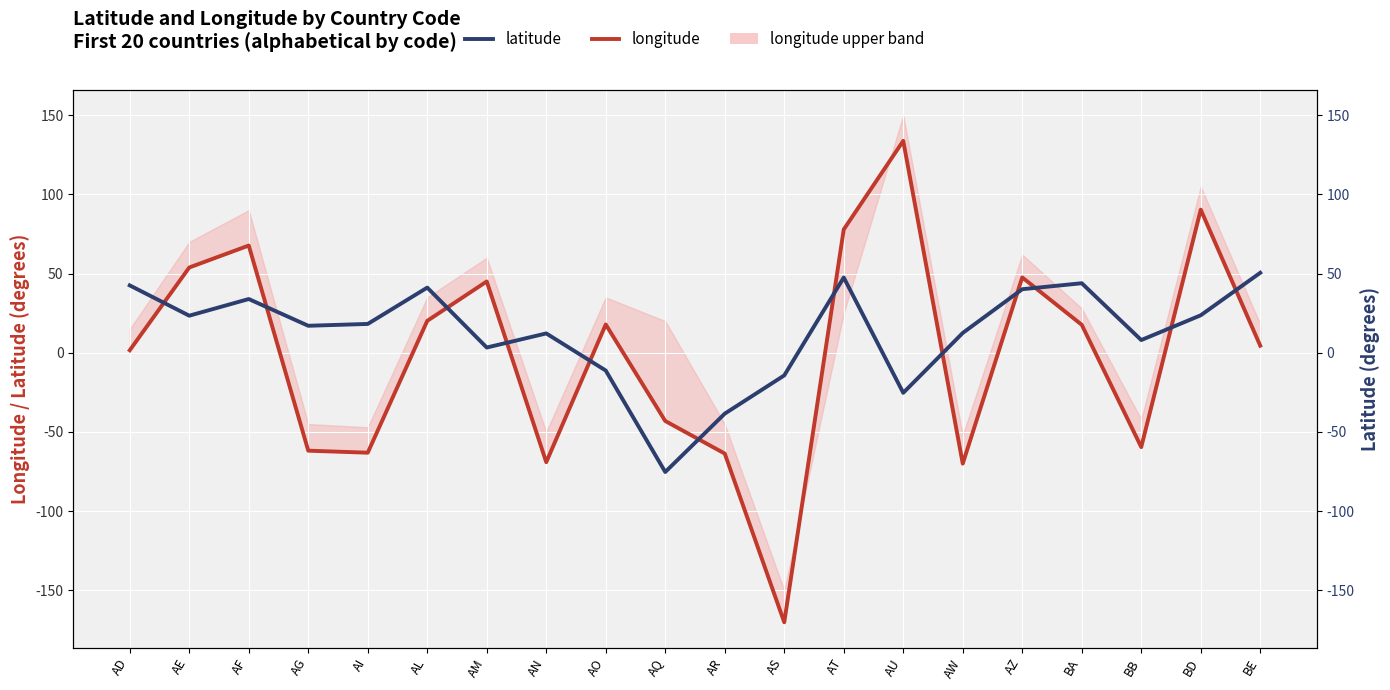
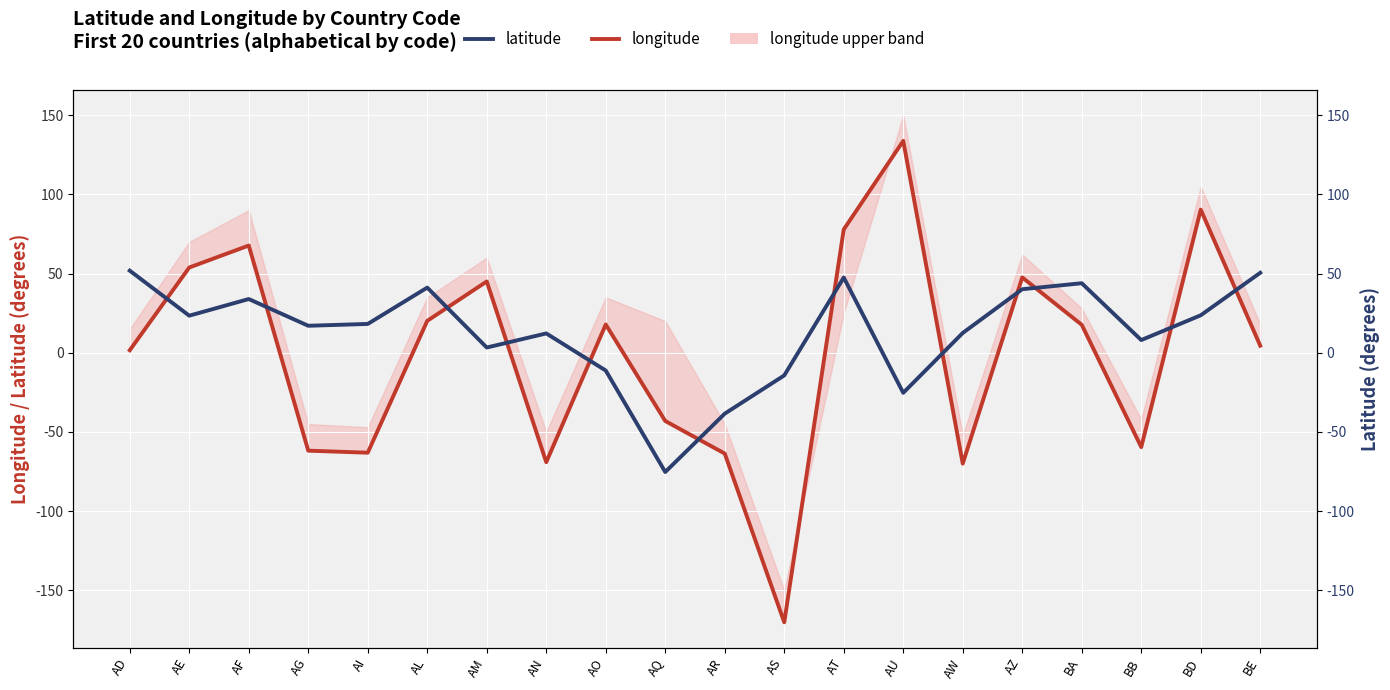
  {
    "longitude": {
      "AD": 2,
      "AE": 54,
      "AF": 68,
      "AG": -62,
      "AI": -63,
      "AL": 20,
      "AM": 45,
      "AN": -69,
      "AO": 18,
      "AQ": -43,
      "AR": -64,
      "AS": -170,
      "AU": 134,
      "AW": -70,
      "AZ": 48,
      "BA": 18,
      "BB": -60,
      "BD": 90,
      "BE": 4
    },
    "latitude": {
-     "AD": 43,
+     "AD": 52,
      "AE": 23,
      "AF": 34,
      "AG": 17,
      "AI": 18,
      "AL": 41,
      "AM": 3,
      "AN": 12,
      "AO": -11,
      "AQ": -75,
      "AR": -38,
      "AS": -14,
      "AT": 48,
      "AU": -25,
      "AW": 13,
      "AZ": 40,
      "BA": 44,
      "BB": 8,
      "BD": 24,
      "BE": 51
    }
  }
